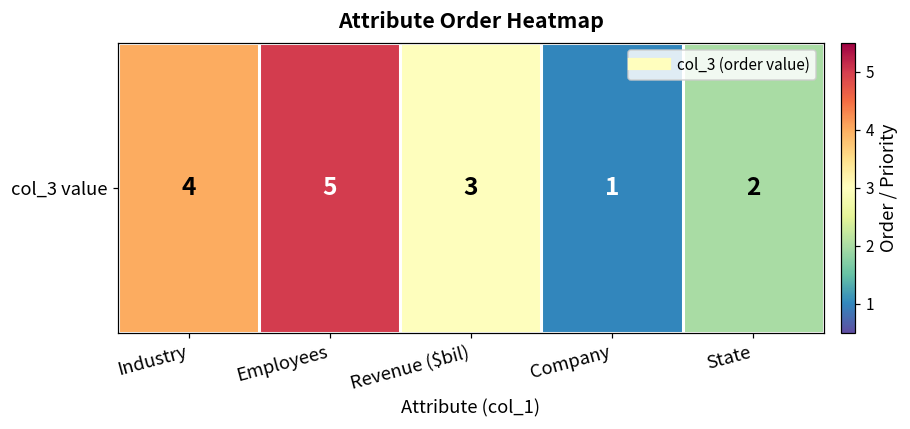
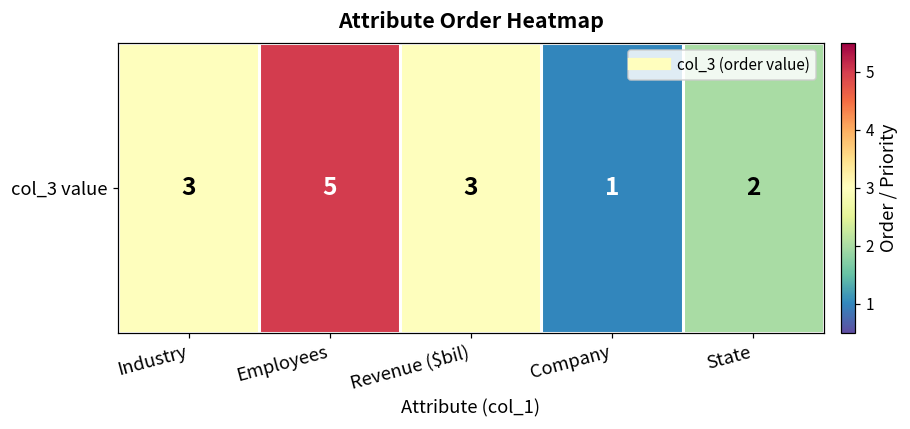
  {
    "col_3 value": {
-     "Industry": 4,
+     "Industry": 3,
      "Employees": 5,
      "Revenue ($bil)": 3,
      "Company": 1,
      "State": 2
    }
  }
